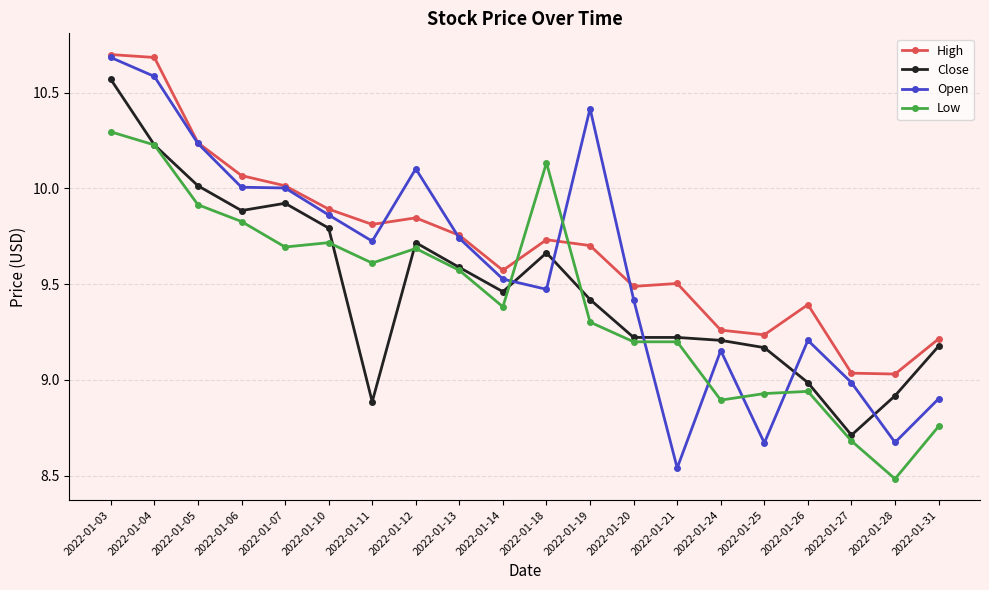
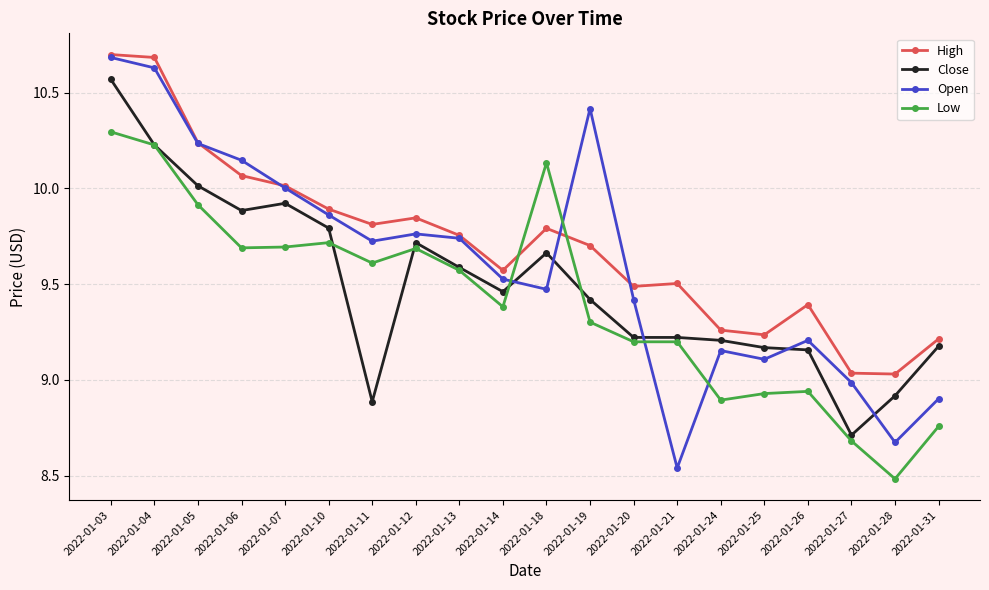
  {
    "High": {
      "2022-01-03": 10.70,
      "2022-01-04": 10.68,
      "2022-01-06": 10.07,
      "2022-01-10": 9.89,
      "2022-01-11": 9.81,
      "2022-01-12": 9.85,
      "2022-01-13": 9.75,
      "2022-01-14": 9.57,
-     "2022-01-18": 9.73,
+     "2022-01-18": 9.79,
      "2022-01-19": 9.70,
      "2022-01-20": 9.49,
      "2022-01-21": 9.50,
      "2022-01-24": 9.26,
      "2022-01-25": 9.24,
      "2022-01-26": 9.39,
      "2022-01-27": 9.04,
      "2022-01-28": 9.03,
      "2022-01-31": 9.21
    },
    "Close": {
      "2022-01-03": 10.57,
      "2022-01-05": 10.01,
      "2022-01-06": 9.88,
      "2022-01-07": 9.92,
      "2022-01-10": 9.79,
      "2022-01-11": 8.89,
      "2022-01-12": 9.72,
      "2022-01-13": 9.59,
      "2022-01-14": 9.46,
      "2022-01-18": 9.66,
      "2022-01-19": 9.42,
      "2022-01-20": 9.22,
      "2022-01-21": 9.22,
      "2022-01-24": 9.21,
      "2022-01-25": 9.17,
-     "2022-01-26": 8.99,
+     "2022-01-26": 9.16,
      "2022-01-27": 8.71,
      "2022-01-28": 8.92,
      "2022-01-31": 9.18
    },
    "Open": {
      "2022-01-03": 10.68,
-     "2022-01-04": 10.58,
-     "2022-01-06": 10.01,
+     "2022-01-04": 10.63,
+     "2022-01-06": 10.15,
      "2022-01-10": 9.86,
      "2022-01-11": 9.72,
-     "2022-01-12": 10.10,
+     "2022-01-12": 9.76,
      "2022-01-13": 9.74,
      "2022-01-14": 9.53,
      "2022-01-18": 9.47,
      "2022-01-19": 10.42,
      "2022-01-20": 9.42,
      "2022-01-21": 8.54,
      "2022-01-24": 9.15,
-     "2022-01-25": 8.67,
+     "2022-01-25": 9.11,
      "2022-01-26": 9.21,
      "2022-01-27": 8.99,
      "2022-01-28": 8.67,
      "2022-01-31": 8.90
    },
    "Low": {
      "2022-01-03": 10.30,
      "2022-01-05": 9.91,
-     "2022-01-06": 9.83,
+     "2022-01-06": 9.69,
      "2022-01-07": 9.69,
      "2022-01-10": 9.72,
      "2022-01-11": 9.61,
      "2022-01-12": 9.69,
      "2022-01-13": 9.57,
      "2022-01-14": 9.38,
      "2022-01-18": 10.13,
      "2022-01-19": 9.30,
      "2022-01-20": 9.20,
      "2022-01-21": 9.20,
      "2022-01-24": 8.89,
      "2022-01-25": 8.93,
      "2022-01-26": 8.94,
      "2022-01-27": 8.68,
      "2022-01-28": 8.48,
      "2022-01-31": 8.76
    }
  }
